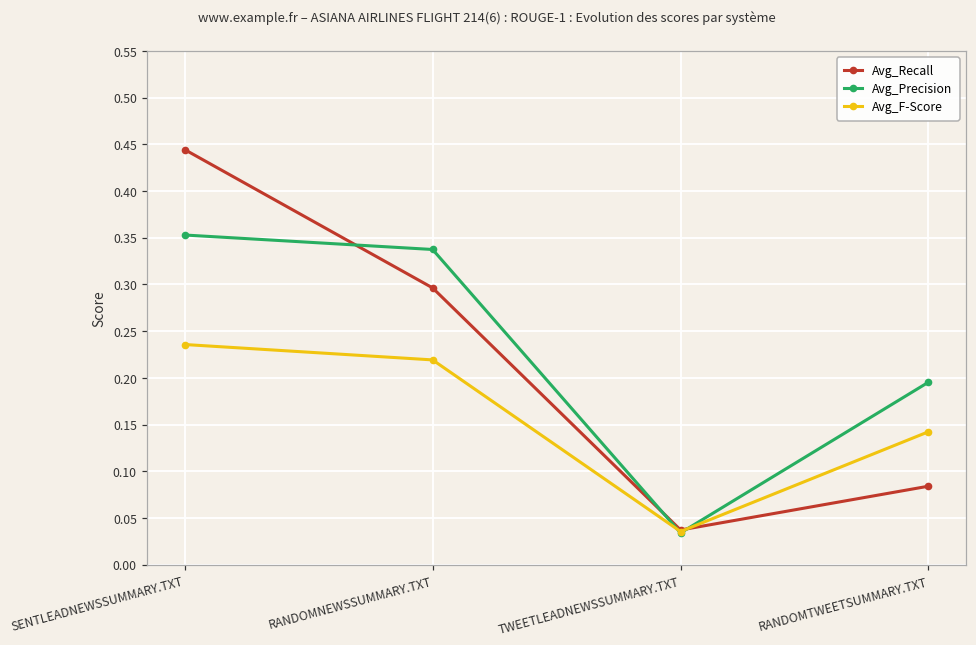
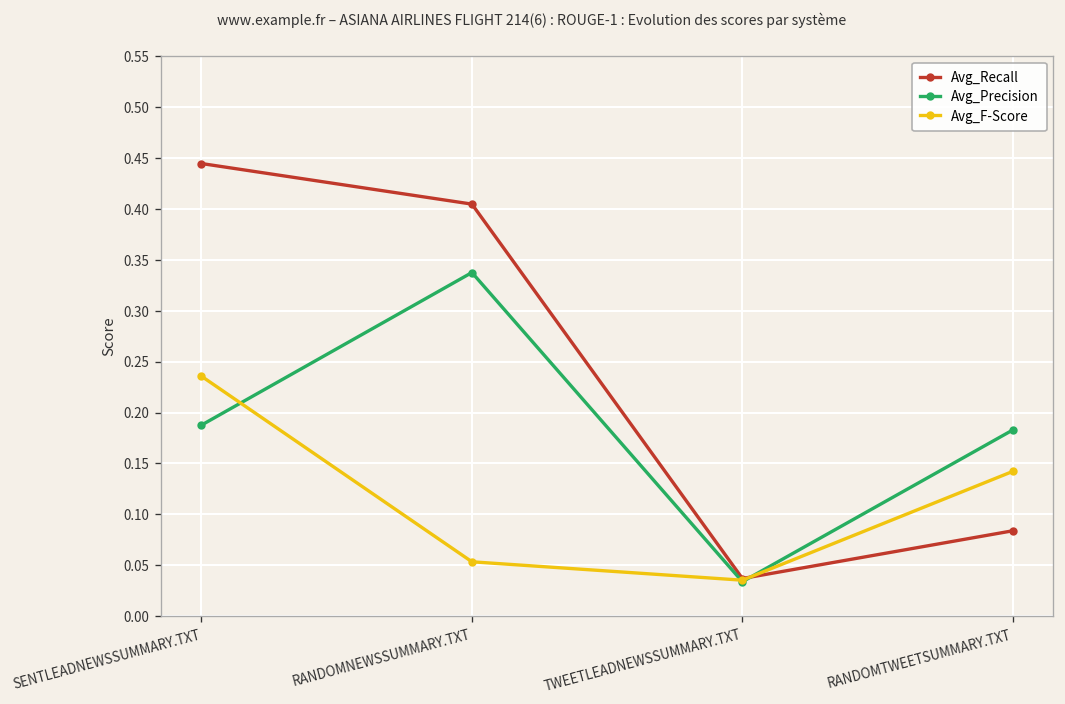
  {
    "Avg_Recall": {
      "SENTLEADNEWSSUMMARY.TXT": 0.44,
-     "RANDOMNEWSSUMMARY.TXT": 0.30,
+     "RANDOMNEWSSUMMARY.TXT": 0.40,
      "RANDOMTWEETSUMMARY.TXT": 0.08
    },
    "Avg_Precision": {
-     "SENTLEADNEWSSUMMARY.TXT": 0.35,
+     "SENTLEADNEWSSUMMARY.TXT": 0.19,
      "RANDOMNEWSSUMMARY.TXT": 0.34,
-     "RANDOMTWEETSUMMARY.TXT": 0.20
+     "RANDOMTWEETSUMMARY.TXT": 0.18
    },
    "Avg_F-Score": {
      "SENTLEADNEWSSUMMARY.TXT": 0.24,
-     "RANDOMNEWSSUMMARY.TXT": 0.22,
+     "RANDOMNEWSSUMMARY.TXT": 0.05,
      "RANDOMTWEETSUMMARY.TXT": 0.14
    }
  }
